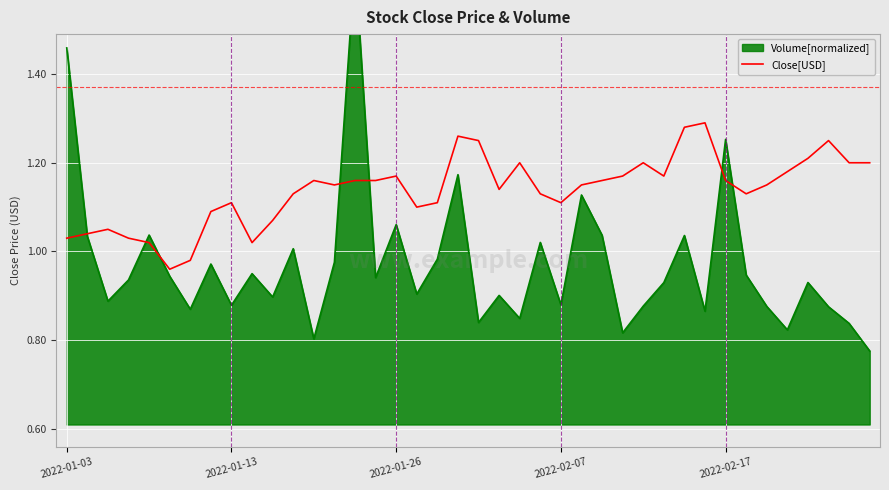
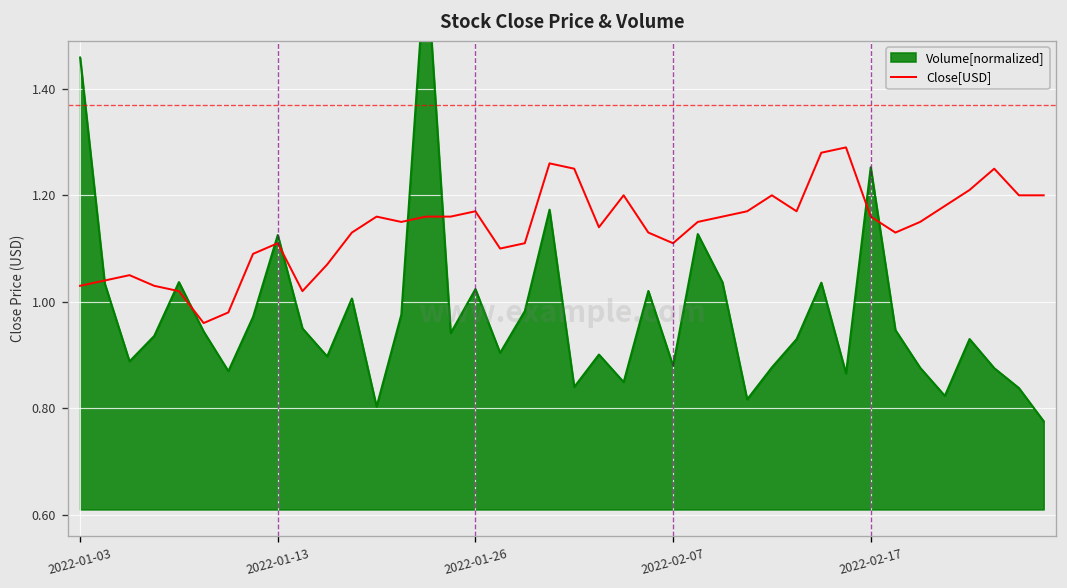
  {
    "Volume[normalized]": {
      "2022-01-03": 1.46,
-     "2022-01-13": 0.88,
-     "2022-01-26": 1.06,
+     "2022-01-13": 1.13,
+     "2022-01-26": 1.02,
      "2022-02-07": 0.88,
      "2022-02-17": 1.25
    },
    "Close[USD]": {
      "2022-01-03": 1.03,
      "2022-01-13": 1.11,
      "2022-01-26": 1.17,
      "2022-02-07": 1.11,
      "2022-02-17": 1.16
    }
  }
